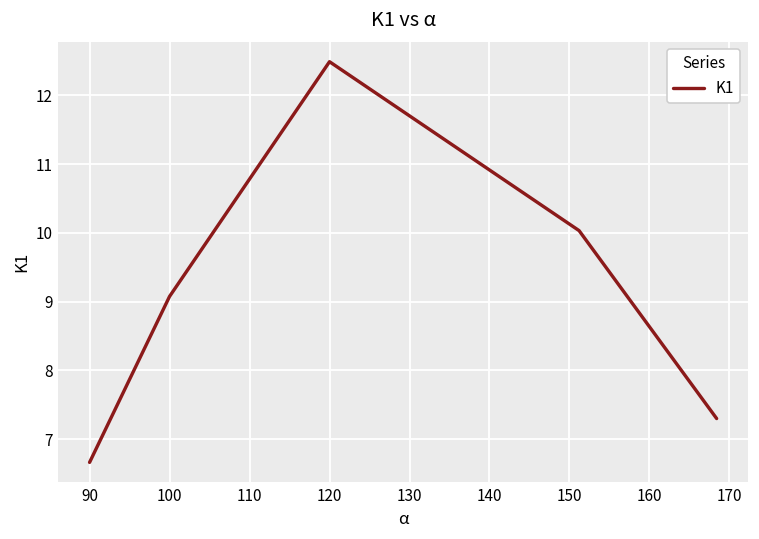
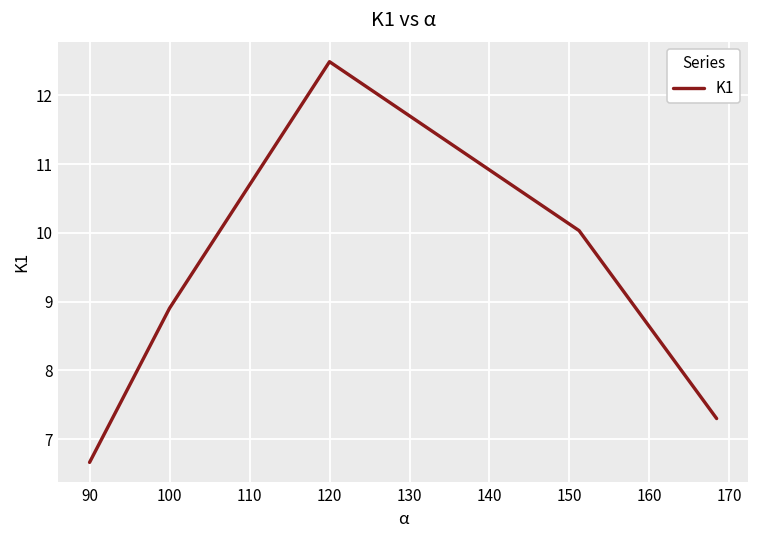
  {
    "90": 6.7,
-   "100": 9.1,
+   "100": 8.9,
    "120": 12.5
  }
